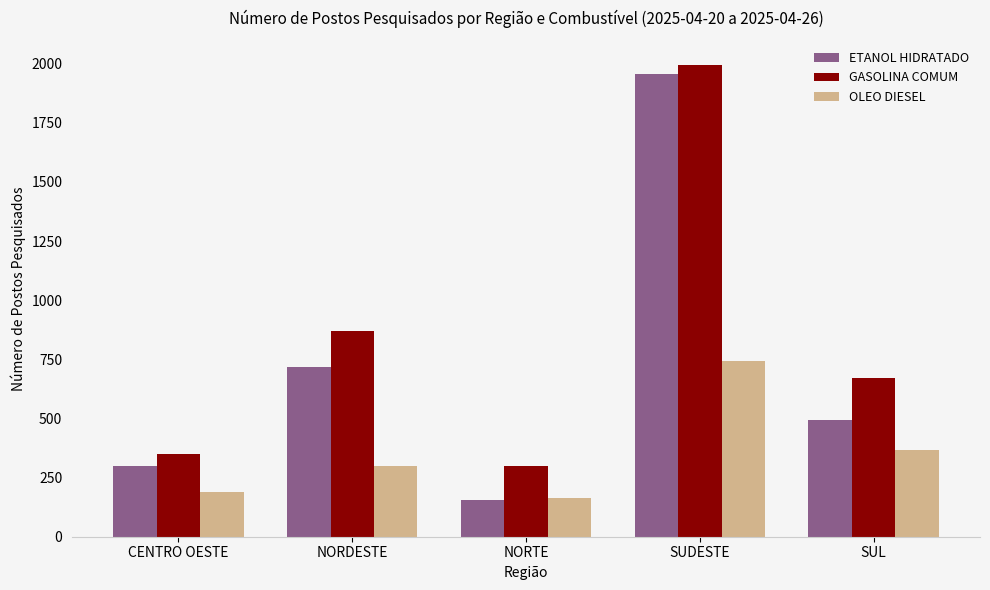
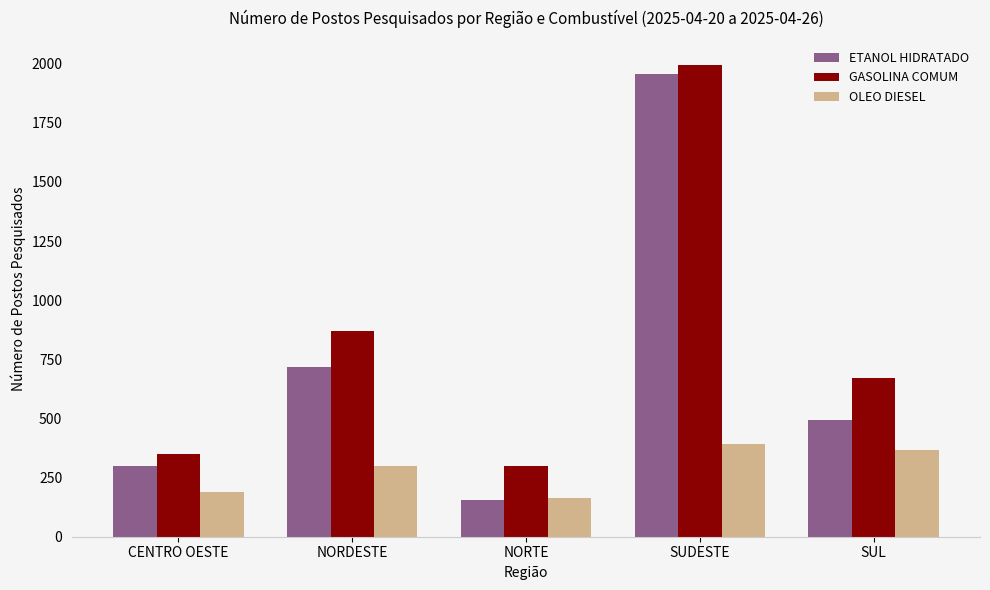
  {
    "ETANOL HIDRATADO": {
      "CENTRO OESTE": 300,
      "NORDESTE": 720,
      "NORTE": 160,
      "SUDESTE": 1960,
      "SUL": 500
    },
    "GASOLINA COMUM": {
      "CENTRO OESTE": 350,
      "NORDESTE": 870,
      "NORTE": 300,
      "SUDESTE": 2000,
      "SUL": 670
    },
    "OLEO DIESEL": {
      "CENTRO OESTE": 190,
      "NORDESTE": 300,
      "NORTE": 160,
-     "SUDESTE": 740,
+     "SUDESTE": 390,
      "SUL": 370
    }
  }
